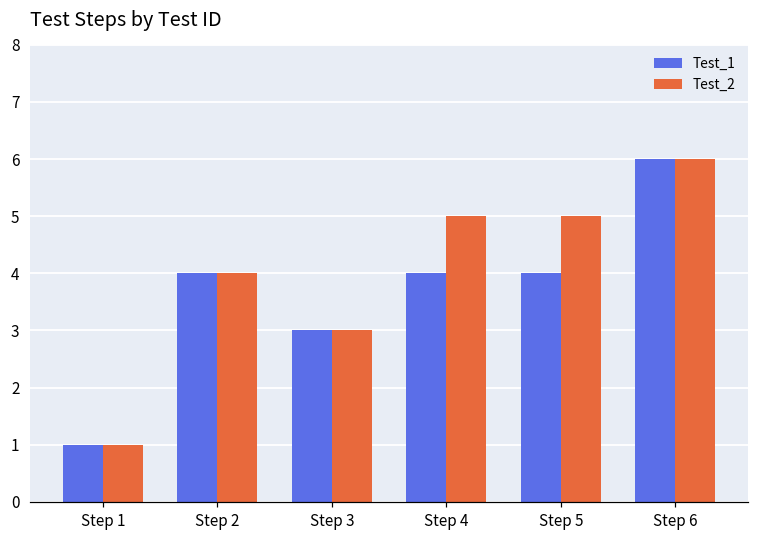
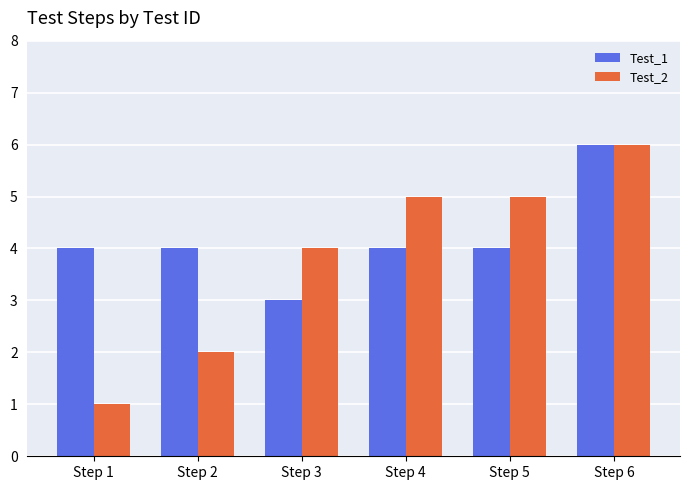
  {
    "Test_1": {
-     "Step 1": 1,
+     "Step 1": 4,
      "Step 2": 4,
      "Step 3": 3,
      "Step 4": 4,
      "Step 5": 4,
      "Step 6": 6
    },
    "Test_2": {
      "Step 1": 1,
-     "Step 2": 4,
-     "Step 3": 3,
+     "Step 2": 2,
+     "Step 3": 4,
      "Step 4": 5,
      "Step 5": 5,
      "Step 6": 6
    }
  }
